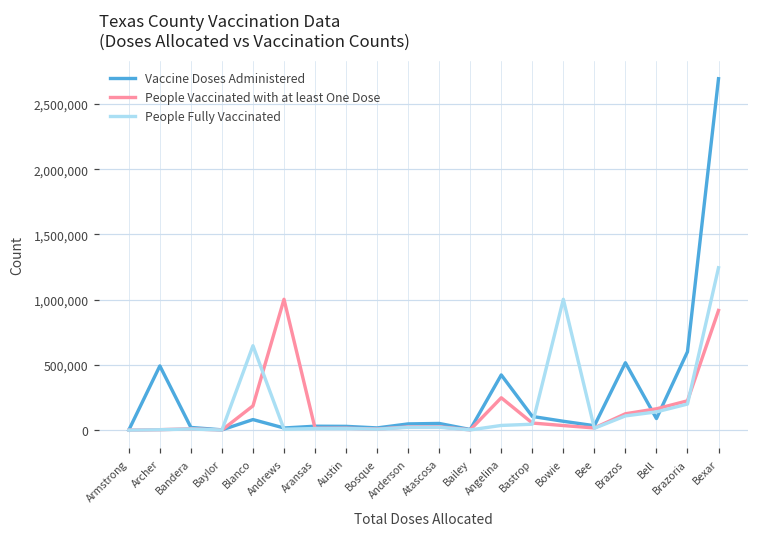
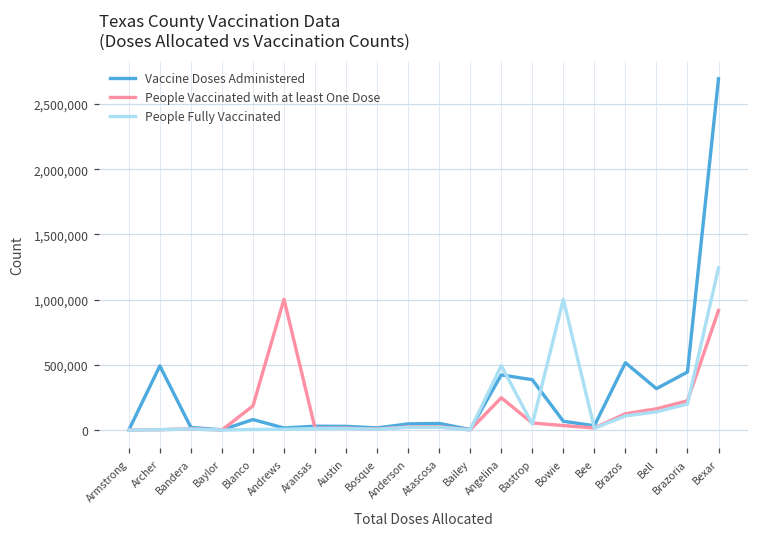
  {
    "Vaccine Doses Administered": {
      "Archer": "490,000",
      "Blanco": "80,000",
      "Anderson": "50,000",
      "Atascosa": "50,000",
      "Angelina": "420,000",
-     "Bastrop": "110,000",
+     "Bastrop": "390,000",
      "Bowie": "70,000",
      "Brazos": "520,000",
-     "Bell": "90,000",
-     "Brazoria": "600,000",
+     "Bell": "320,000",
+     "Brazoria": "450,000",
      "Bexar": "2,690,000"
    },
    "People Vaccinated with at least One Dose": {
      "Blanco": "190,000",
      "Andrews": "1,000,000",
      "Angelina": "250,000",
      "Bowie": "40,000",
      "Bell": "160,000",
      "Brazoria": "230,000",
      "Bexar": "920,000"
    },
    "People Fully Vaccinated": {
-     "Blanco": "650,000",
-     "Angelina": "40,000",
+     "Blanco": "10,000",
+     "Angelina": "490,000",
      "Bowie": "1,000,000",
      "Bell": "140,000",
      "Brazoria": "200,000",
      "Bexar": "1,240,000"
    }
  }
